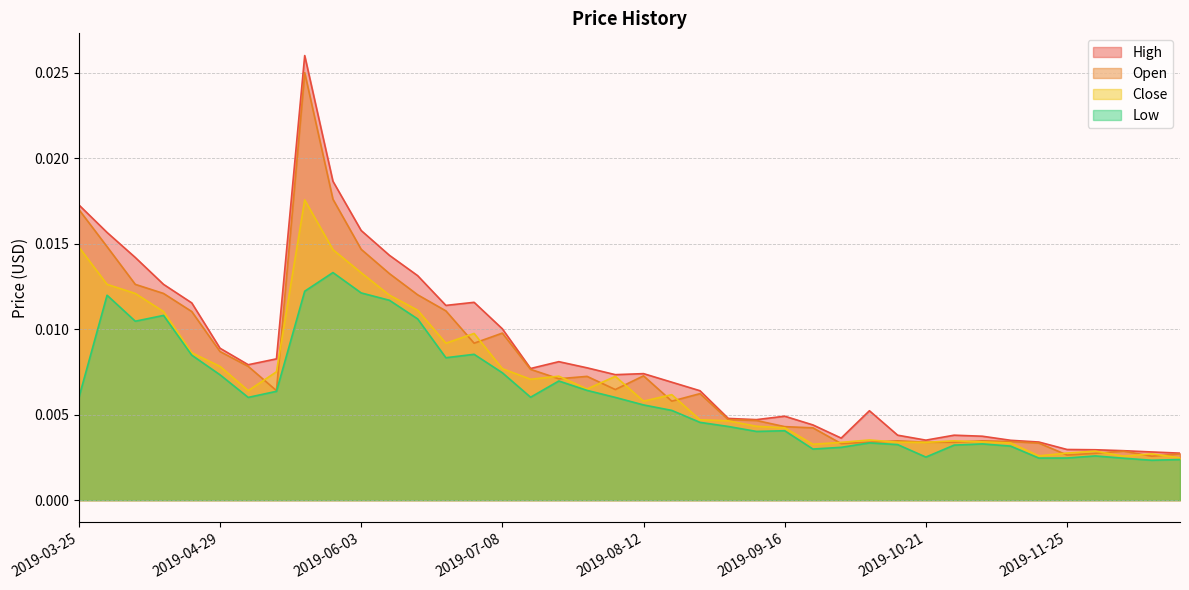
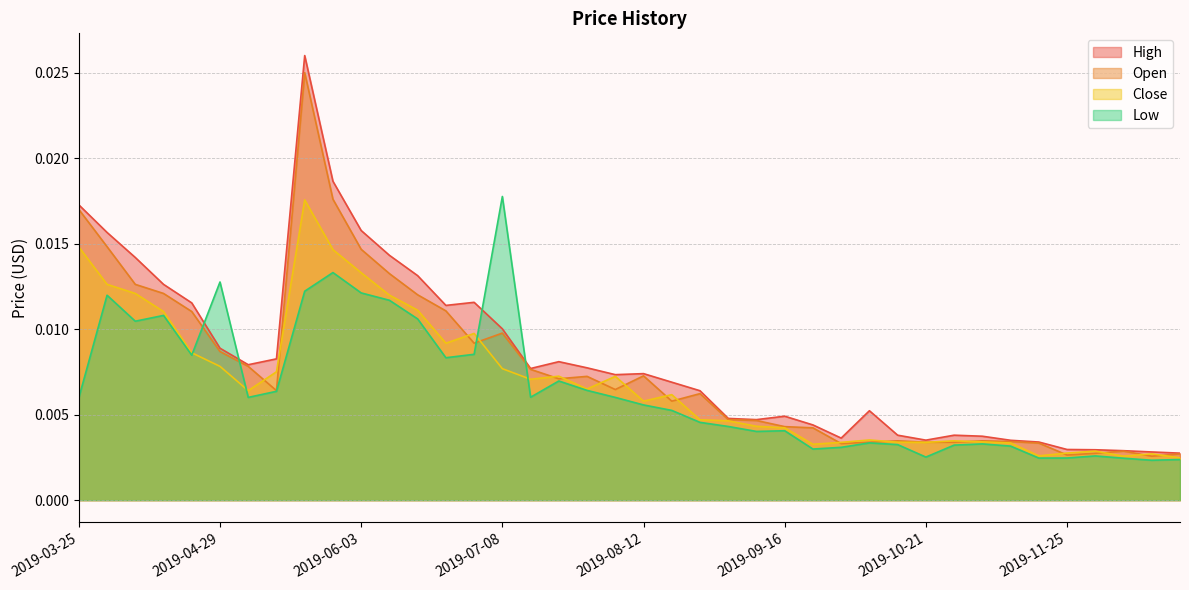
  {
    "Low": {
      "2019-03-25": 0.0060,
-     "2019-04-29": 0.0073,
+     "2019-04-29": 0.0128,
      "2019-06-03": 0.0121,
-     "2019-07-08": 0.0075,
+     "2019-07-08": 0.0178,
      "2019-08-12": 0.0056,
      "2019-09-16": 0.0041,
      "2019-10-21": 0.0025,
      "2019-11-25": 0.0025
    }
  }
